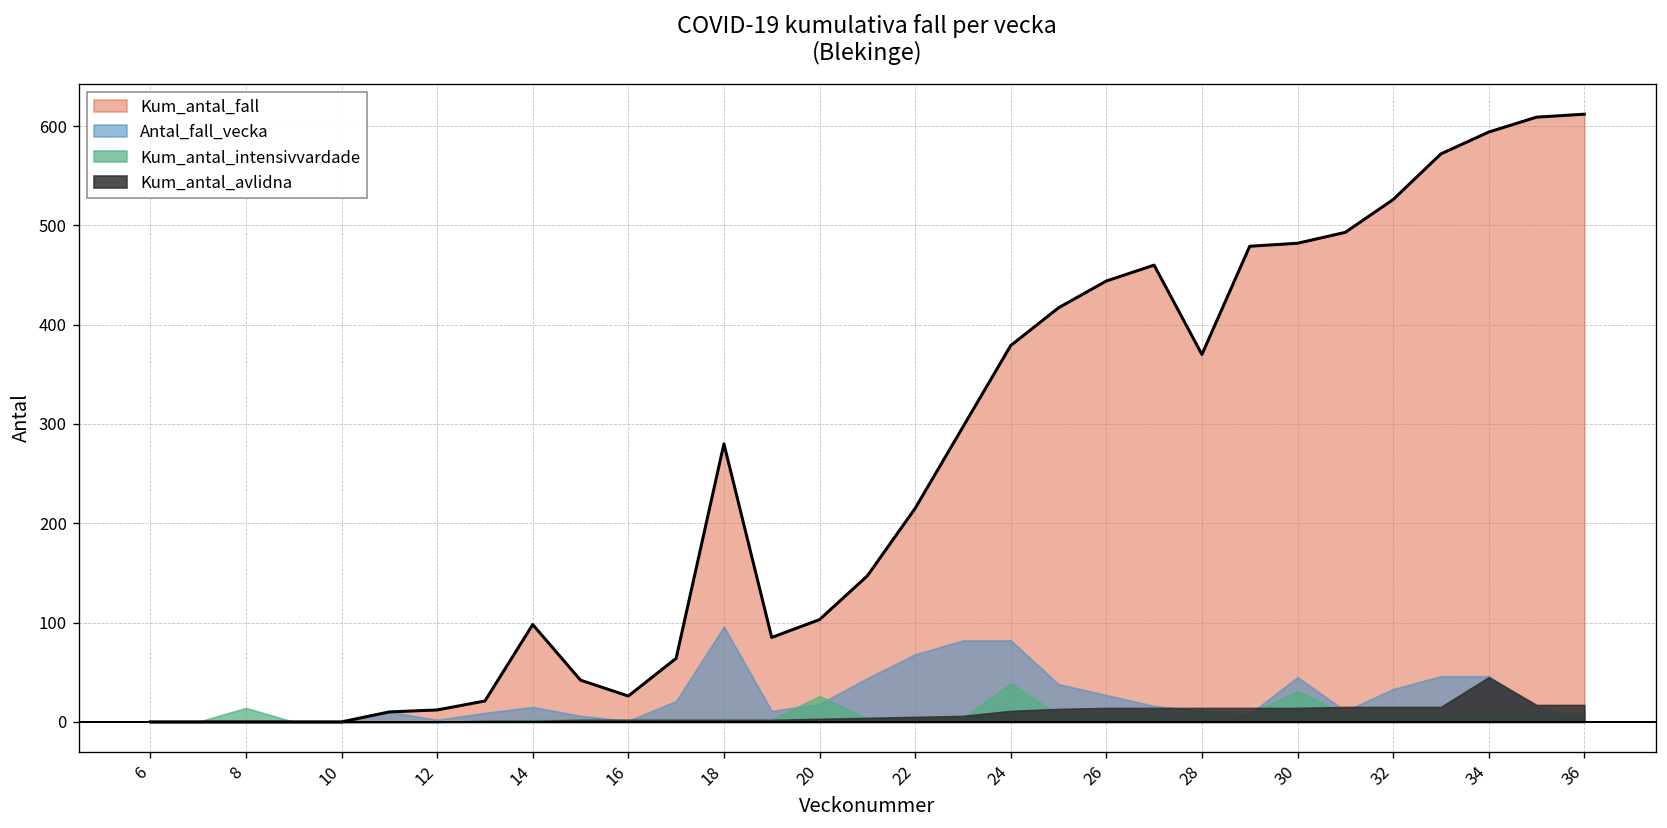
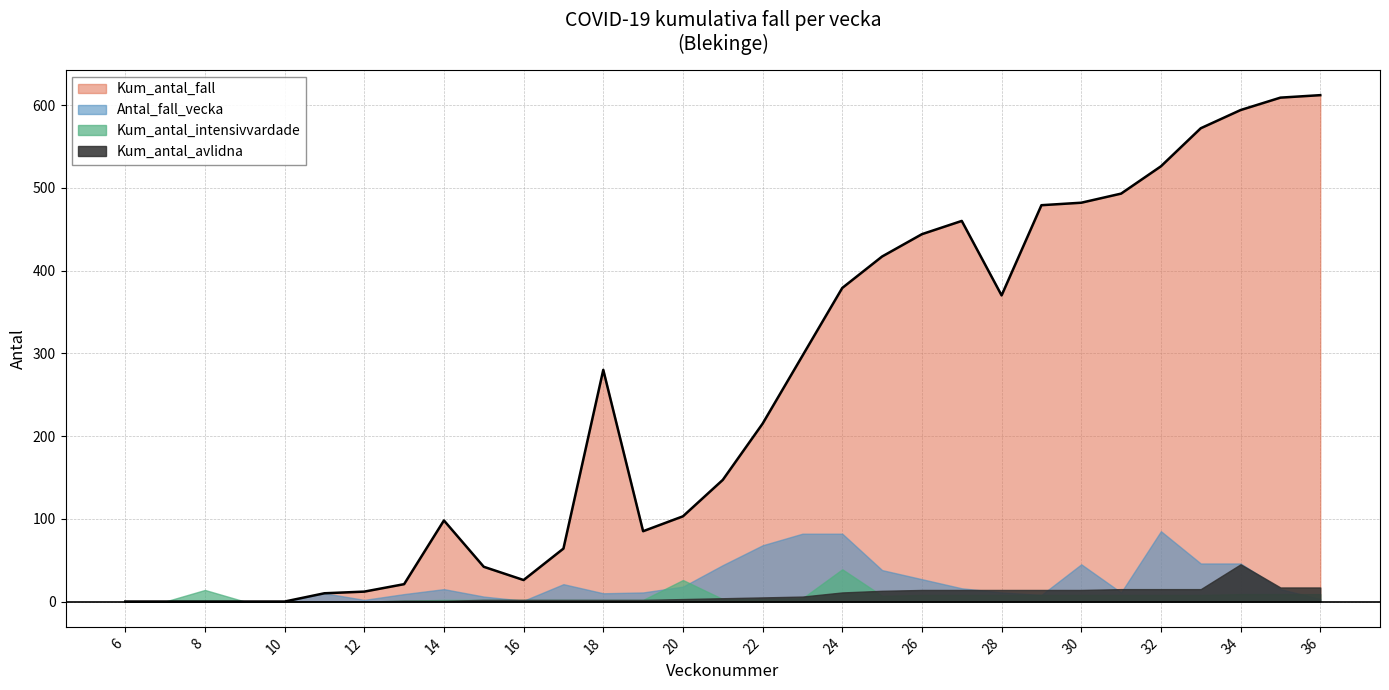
  {
    "Kum_antal_fall": {
      "12": 10,
      "14": 100,
      "16": 30,
      "18": 280,
      "20": 100,
      "22": 220,
      "24": 380,
      "26": 440,
      "28": 370,
      "30": 480,
      "32": 530,
      "34": 590,
      "36": 610
    },
    "Antal_fall_vecka": {
      "14": 20,
-     "18": 100,
+     "18": 10,
      "20": 20,
      "22": 70,
      "24": 80,
      "26": 30,
      "30": 50,
-     "32": 30
+     "32": 90
    },
    "Kum_antal_intensivvardade": {
      "8": 10,
      "20": 30,
      "24": 40,
      "26": 10,
-     "30": 30,
+     "30": 10,
      "32": 10,
      "34": 10,
      "36": 10
    },
    "Kum_antal_avlidna": {
      "24": 10,
      "26": 10,
      "30": 10,
      "32": 20,
      "36": 20
    }
  }
